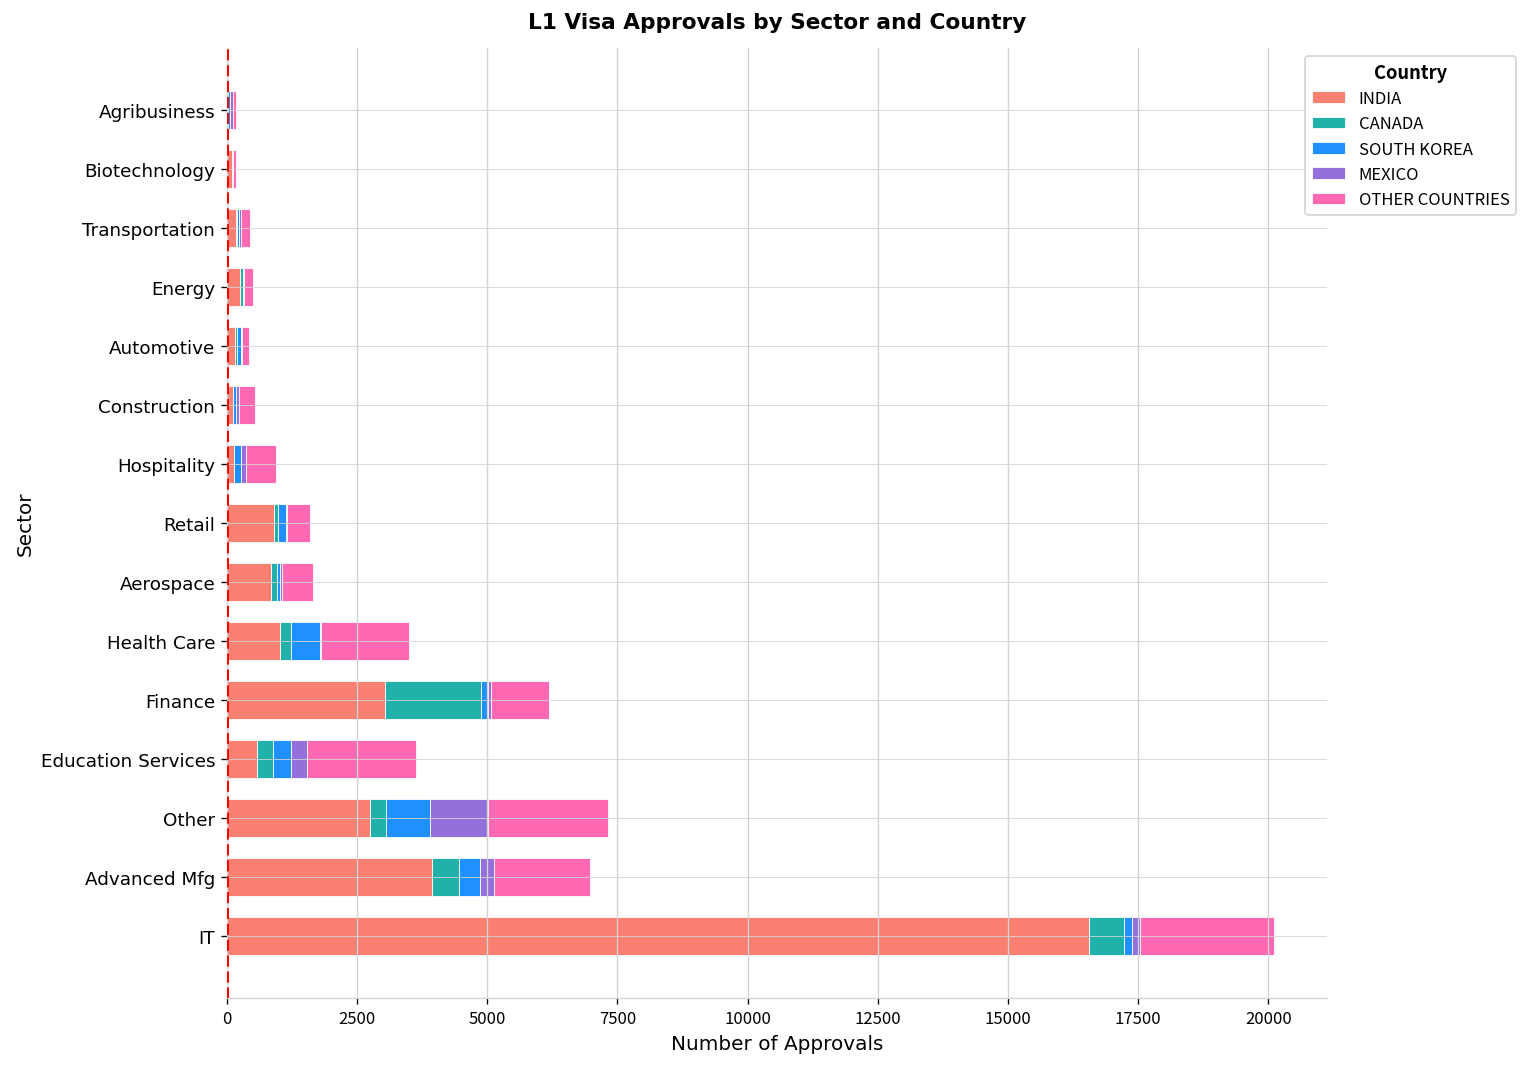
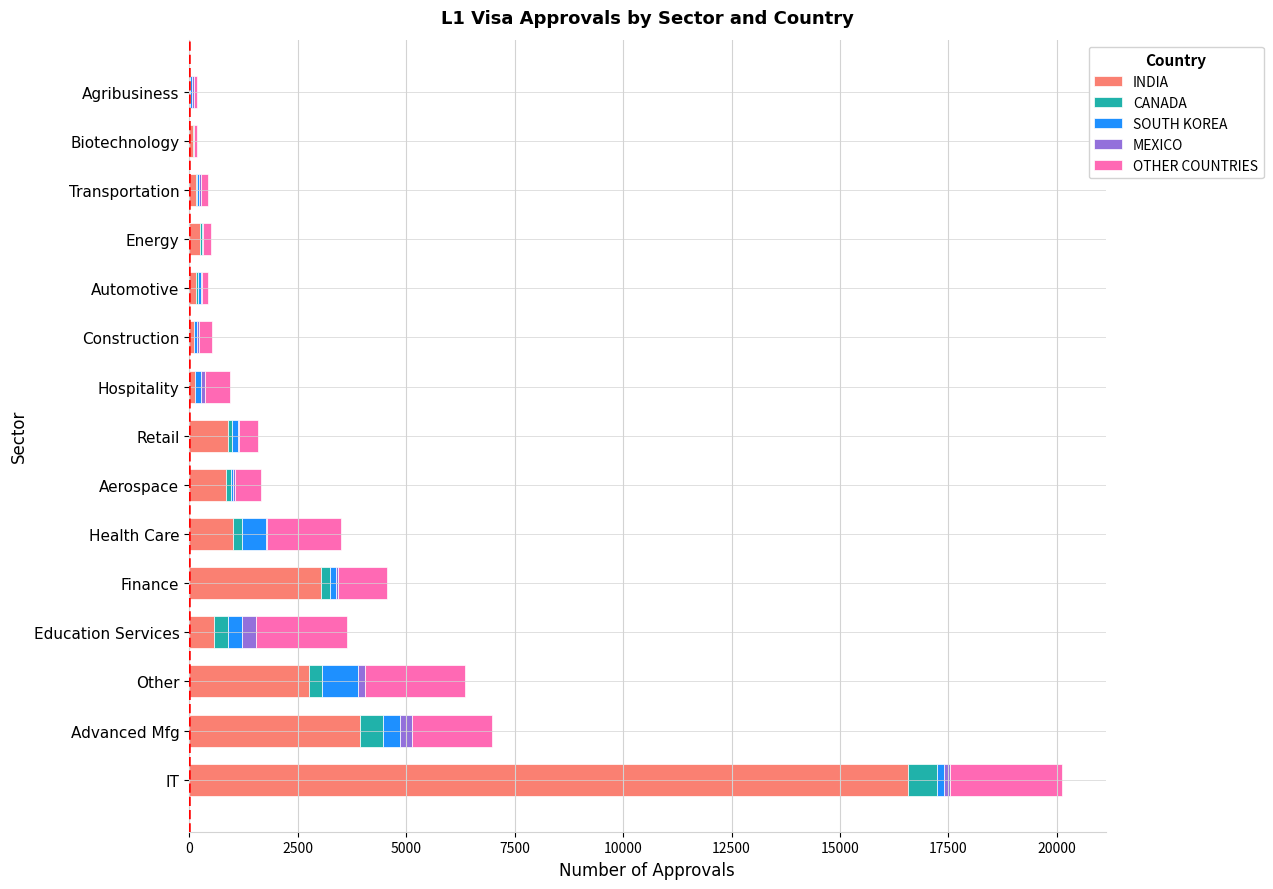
  {
    "INDIA": {
      "Biotechnology": 100,
      "Transportation": 200,
      "Energy": 200,
      "Automotive": 200,
      "Construction": 100,
      "Hospitality": 100,
      "Retail": 900,
      "Aerospace": 800,
      "Health Care": 1000,
      "Finance": 3000,
      "Education Services": 600,
      "Other": 2800,
      "Advanced Mfg": 3900,
      "IT": 16600
    },
    "CANADA": {
      "Agribusiness": 0,
      "Energy": 100,
      "Retail": 100,
      "Aerospace": 100,
      "Health Care": 200,
-     "Finance": 1800,
+     "Finance": 200,
      "Education Services": 300,
      "Other": 300,
      "Advanced Mfg": 500,
      "IT": 700
    },
    "SOUTH KOREA": {
      "Automotive": 100,
      "Hospitality": 100,
      "Retail": 100,
      "Health Care": 600,
      "Finance": 100,
      "Education Services": 300,
      "Other": 800,
      "Advanced Mfg": 400,
      "IT": 200
    },
    "MEXICO": {
      "Agribusiness": 100,
      "Construction": 100,
      "Hospitality": 100,
      "Education Services": 300,
-     "Other": 1100,
+     "Other": 200,
      "Advanced Mfg": 300,
      "IT": 200
    },
    "OTHER COUNTRIES": {
      "Transportation": 200,
      "Energy": 200,
      "Automotive": 100,
      "Construction": 300,
      "Hospitality": 600,
      "Retail": 400,
      "Aerospace": 600,
      "Health Care": 1700,
      "Finance": 1100,
      "Education Services": 2100,
      "Other": 2300,
      "Advanced Mfg": 1800,
      "IT": 2600
    }
  }
